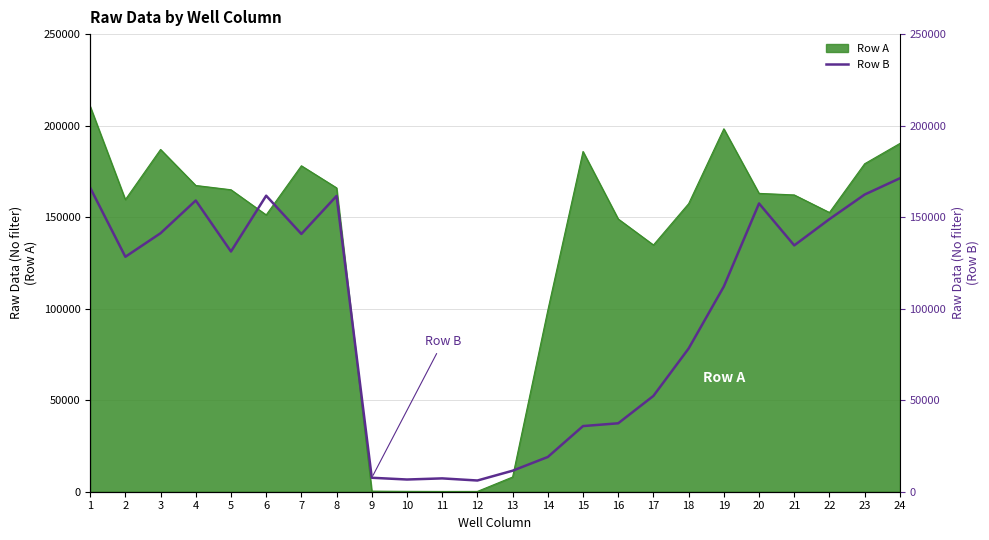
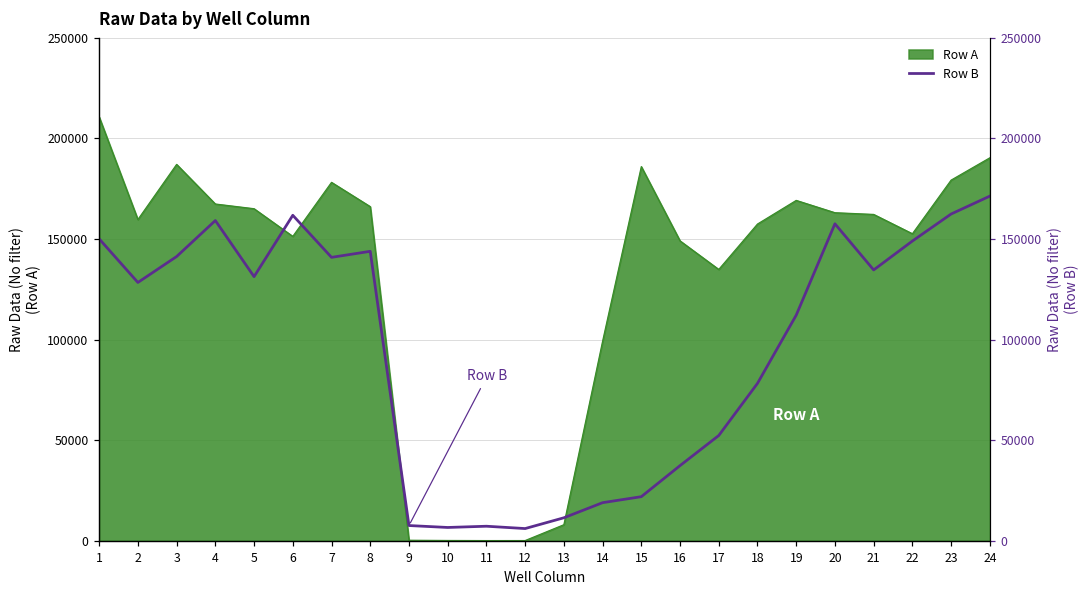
  {
    "Row A": {
      "1": 211000,
      "2": 160000,
      "3": 187000,
      "4": 167000,
      "5": 165000,
      "6": 151000,
      "7": 178000,
      "8": 166000,
      "9": 0,
      "10": 0,
      "11": 0,
      "12": 0,
      "13": 8000,
      "14": 99000,
      "15": 186000,
      "16": 149000,
      "17": 135000,
      "18": 157000,
-     "19": 198000,
+     "19": 169000,
      "20": 163000,
      "21": 162000,
      "22": 153000,
      "23": 179000,
      "24": 190000
    },
    "Row B": {
-     "1": 166000,
+     "1": 150000,
      "2": 128000,
      "3": 141000,
      "4": 159000,
      "5": 131000,
      "6": 162000,
      "7": 141000,
-     "8": 162000,
+     "8": 144000,
      "9": 8000,
      "10": 7000,
      "11": 7000,
      "12": 6000,
      "13": 11000,
      "14": 19000,
-     "15": 36000,
+     "15": 22000,
      "16": 37000,
      "17": 52000,
      "18": 78000,
      "19": 112000,
      "20": 157000,
      "21": 135000,
      "22": 149000,
      "23": 162000,
      "24": 171000
    }
  }
